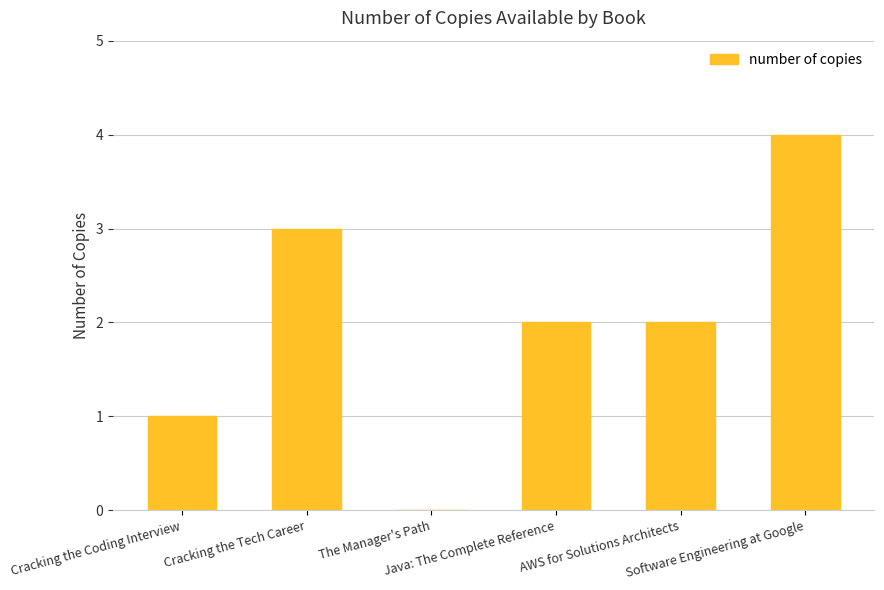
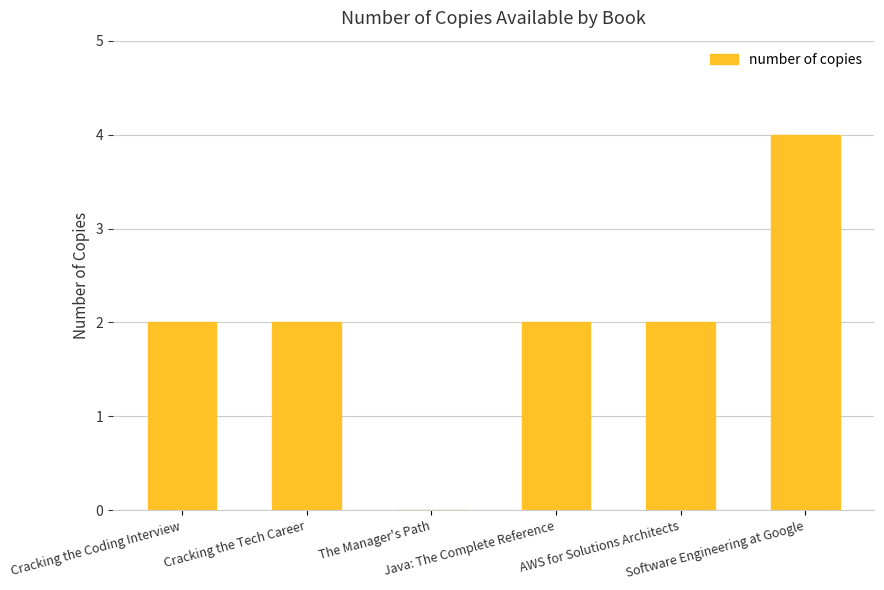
  {
-   "Cracking the Coding Interview": 1,
-   "Cracking the Tech Career": 3,
+   "Cracking the Coding Interview": 2,
+   "Cracking the Tech Career": 2,
    "The Manager's Path": 0,
    "Java: The Complete Reference": 2,
    "AWS for Solutions Architects": 2,
    "Software Engineering at Google": 4
  }
